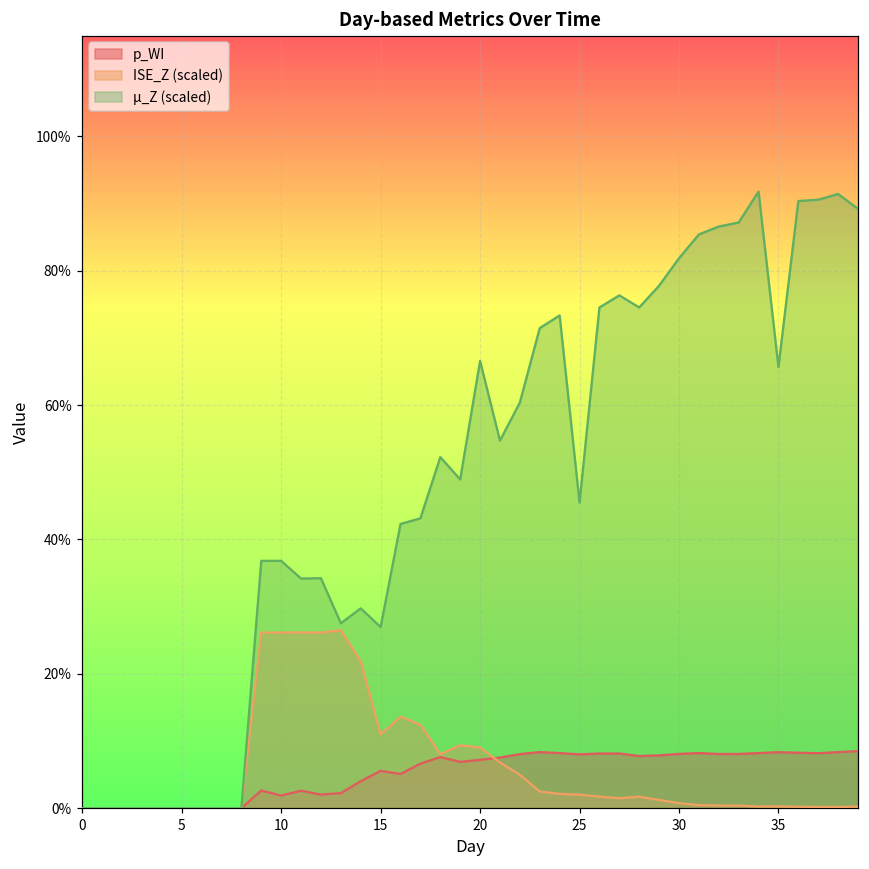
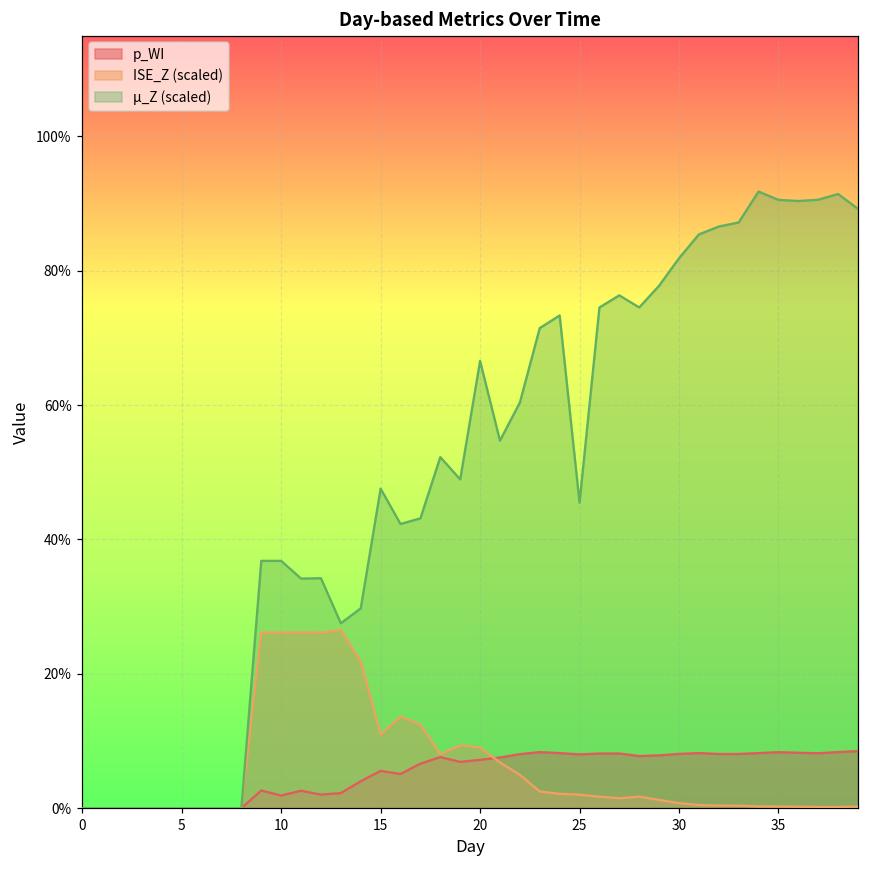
  {
    "µ_Z (scaled)": {
      "10": "37%",
-     "15": "27%",
+     "15": "48%",
      "20": "67%",
      "25": "45%",
      "30": "82%",
-     "35": "66%"
+     "35": "91%"
    }
  }
